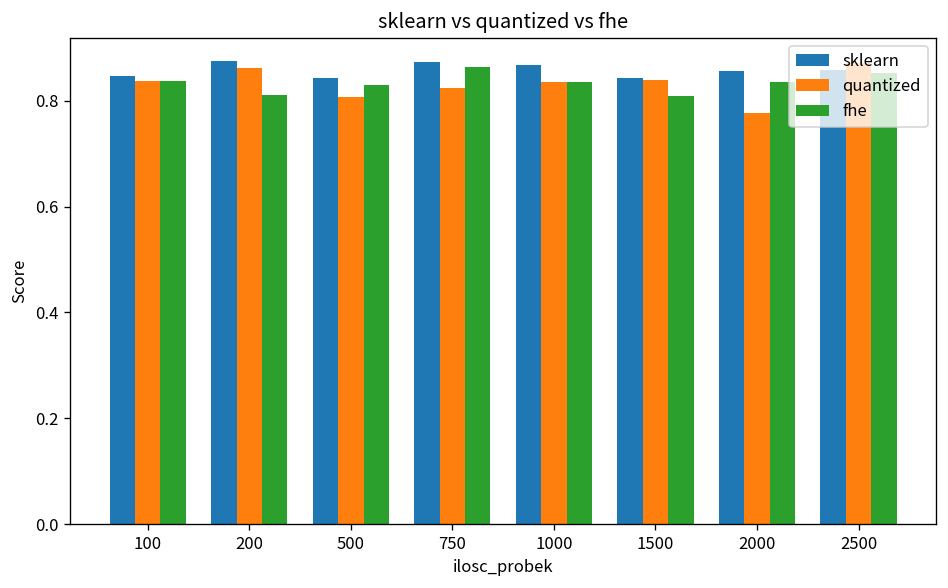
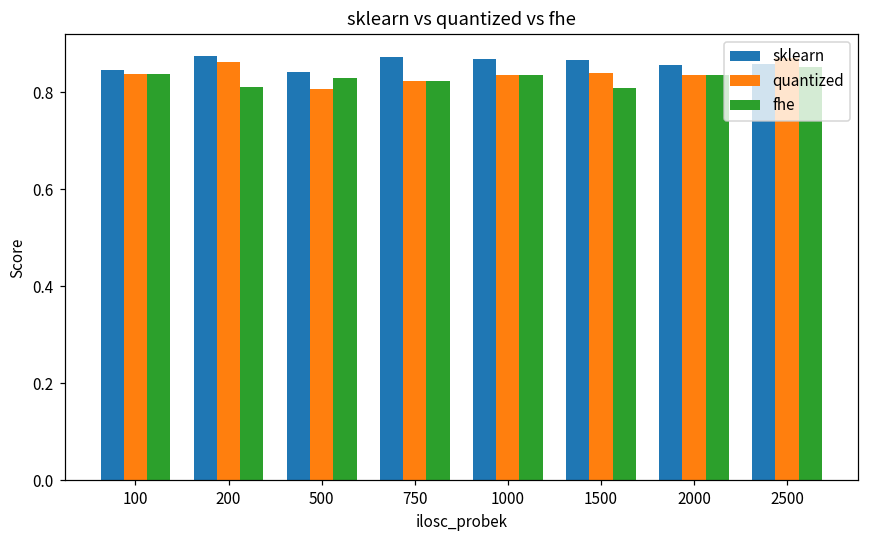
  {
    "sklearn": {
      "100": 0.85,
      "200": 0.88,
      "500": 0.84,
      "750": 0.87,
      "1000": 0.87,
-     "1500": 0.84,
+     "1500": 0.87,
      "2000": 0.86
    },
    "quantized": {
      "100": 0.84,
      "200": 0.86,
      "500": 0.81,
      "750": 0.82,
      "1000": 0.84,
      "1500": 0.84,
-     "2000": 0.78
+     "2000": 0.84
    },
    "fhe": {
      "100": 0.84,
      "200": 0.81,
      "500": 0.83,
-     "750": 0.86,
+     "750": 0.82,
      "1000": 0.84,
      "1500": 0.81,
      "2000": 0.84
    }
  }
